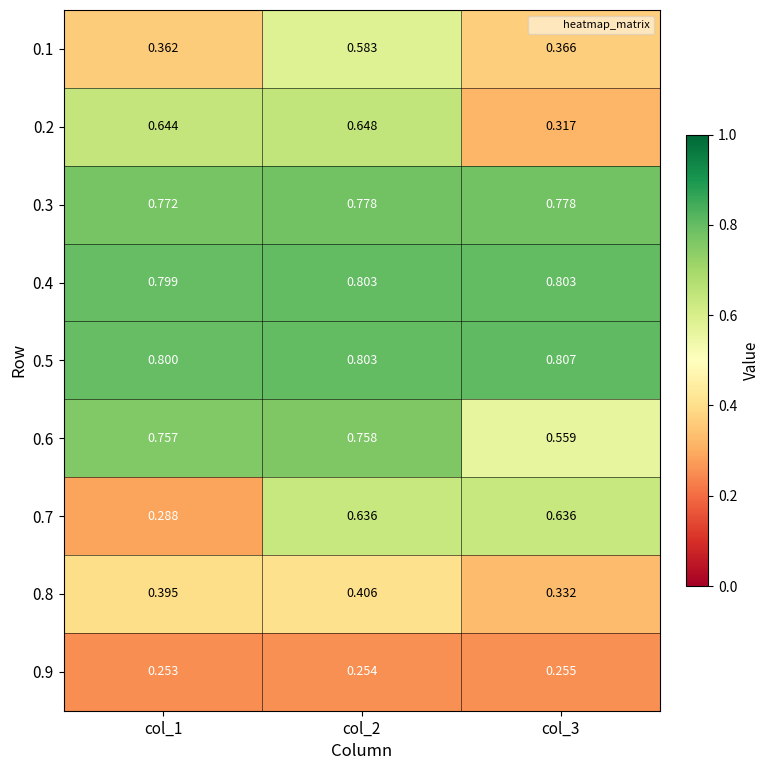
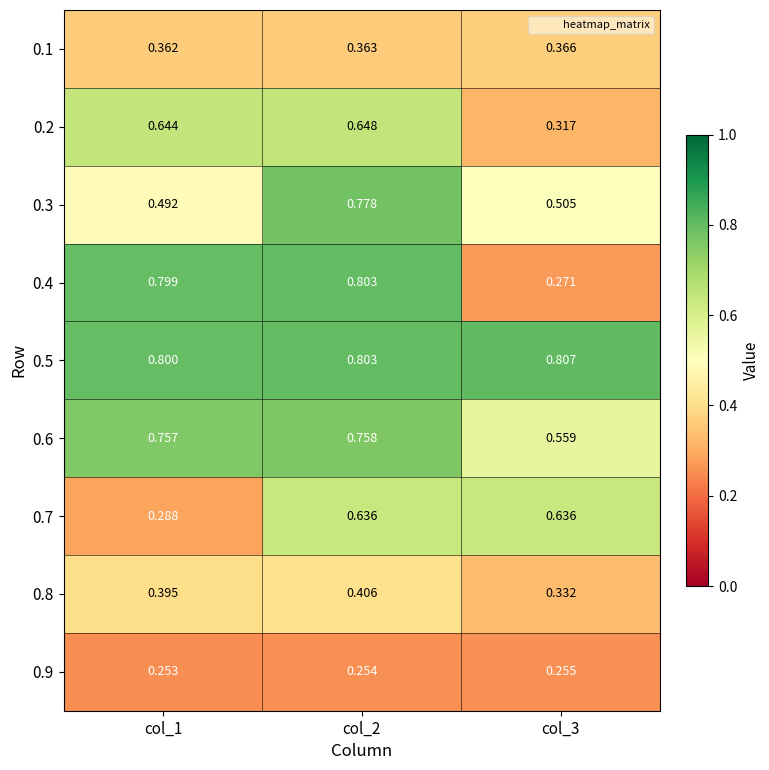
  {
    "0.1": {
      "col_1": 0.362,
-     "col_2": 0.583,
+     "col_2": 0.363,
      "col_3": 0.366
    },
    "0.2": {
      "col_1": 0.644,
      "col_2": 0.648,
      "col_3": 0.317
    },
    "0.3": {
-     "col_1": 0.772,
+     "col_1": 0.492,
      "col_2": 0.778,
-     "col_3": 0.778
+     "col_3": 0.505
    },
    "0.4": {
      "col_1": 0.799,
      "col_2": 0.803,
-     "col_3": 0.803
+     "col_3": 0.271
    },
    "0.5": {
      "col_1": 0.800,
      "col_2": 0.803,
      "col_3": 0.807
    },
    "0.6": {
      "col_1": 0.757,
      "col_2": 0.758,
      "col_3": 0.559
    },
    "0.7": {
      "col_1": 0.288,
      "col_2": 0.636,
      "col_3": 0.636
    },
    "0.8": {
      "col_1": 0.395,
      "col_2": 0.406,
      "col_3": 0.332
    },
    "0.9": {
      "col_1": 0.253,
      "col_2": 0.254,
      "col_3": 0.255
    }
  }
